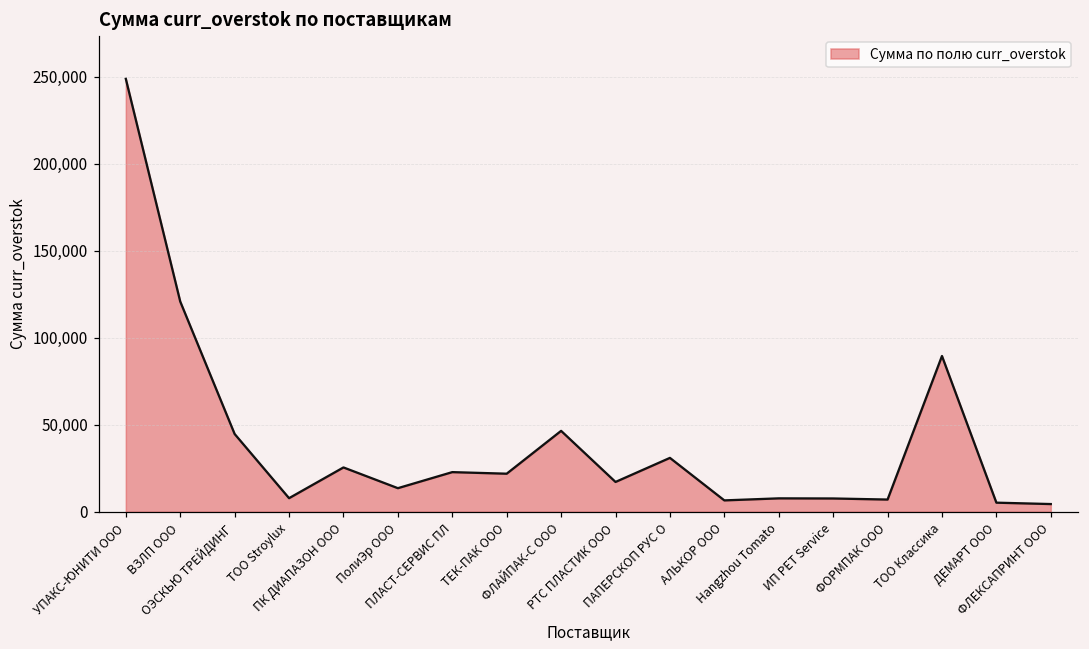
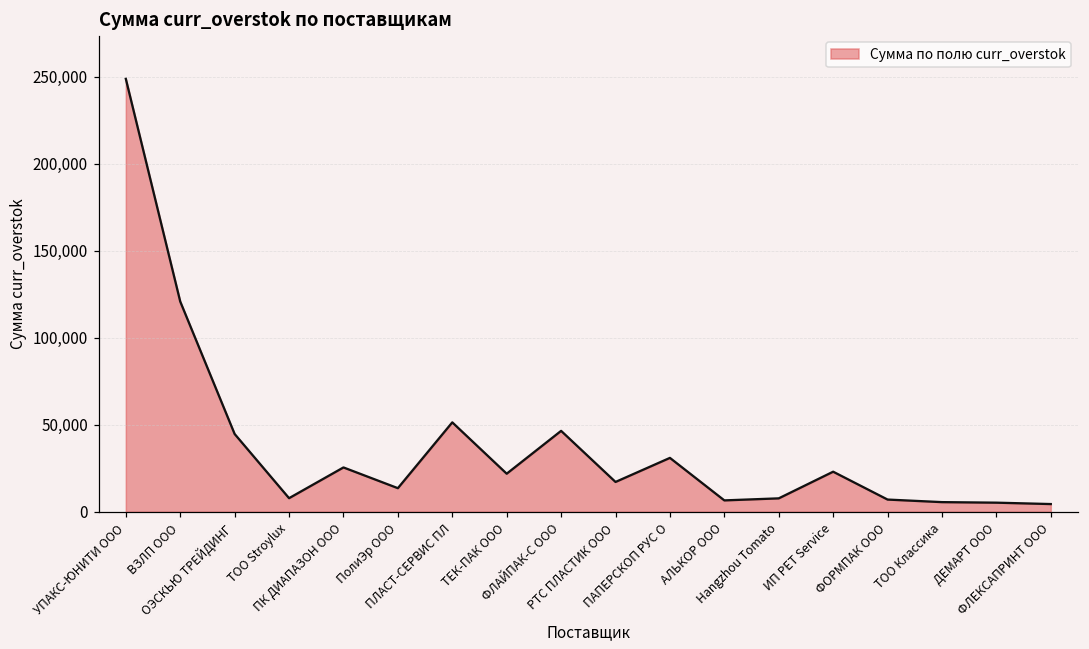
  {
    "УПАКС-ЮНИТИ ООО": "249,000",
    "ВЗЛП ООО": "121,000",
    "ОЭСКЬЮ ТРЕЙДИНГ": "45,000",
    "ТОО Stroylux": "8,000",
    "ПК ДИАПАЗОН ООО": "25,000",
    "ПолиЭр ООО": "14,000",
-   "ПЛАСТ-СЕРВИС ПЛ": "23,000",
+   "ПЛАСТ-СЕРВИС ПЛ": "51,000",
    "ТЕК-ПАК ООО": "22,000",
    "ФЛАЙПАК-С ООО": "47,000",
    "РТС ПЛАСТИК ООО": "17,000",
    "ПАПЕРСКОП РУС О": "31,000",
    "АЛЬКОР ООО": "7,000",
    "Hangzhou Tomato": "8,000",
-   "ИП PET Service": "8,000",
+   "ИП PET Service": "23,000",
    "ФОРМПАК ООО": "7,000",
-   "ТОО Классика": "89,000",
+   "ТОО Классика": "6,000",
    "ДЕМАРТ ООО": "5,000",
    "ФЛЕКСАПРИНТ ООО": "4,000"
  }
